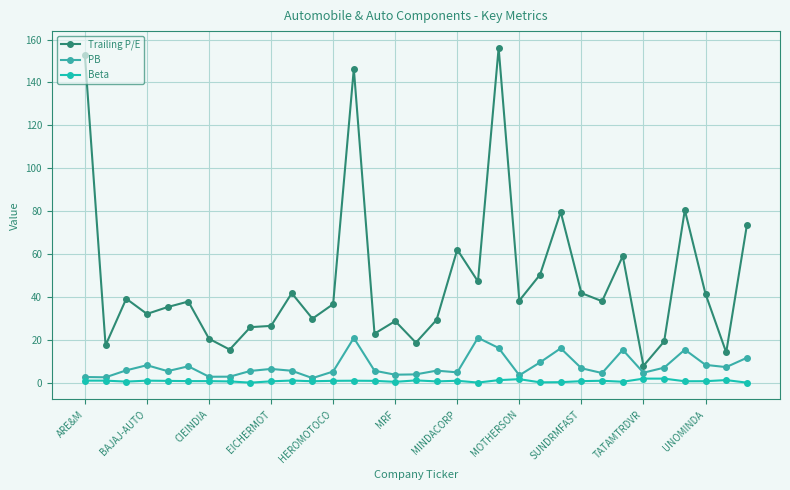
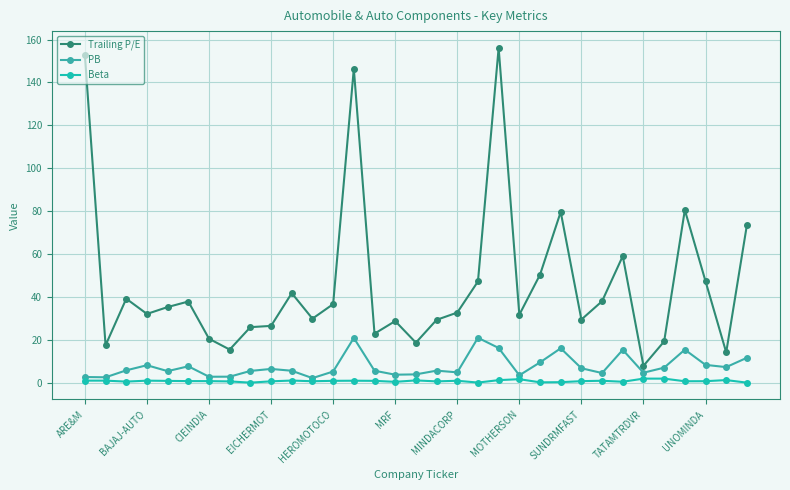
  {
    "Trailing P/E": {
      "BAJAJ-AUTO": 32,
      "CIEINDIA": 20,
      "EICHERMOT": 26,
      "HEROMOTOCO": 37,
      "MRF": 29,
-     "MINDACORP": 62,
-     "MOTHERSON": 38,
-     "SUNDRMFAST": 42,
+     "MINDACORP": 33,
+     "MOTHERSON": 32,
+     "SUNDRMFAST": 29,
      "TATAMTRDVR": 8,
-     "UNOMINDA": 41
+     "UNOMINDA": 47
    }
  }
